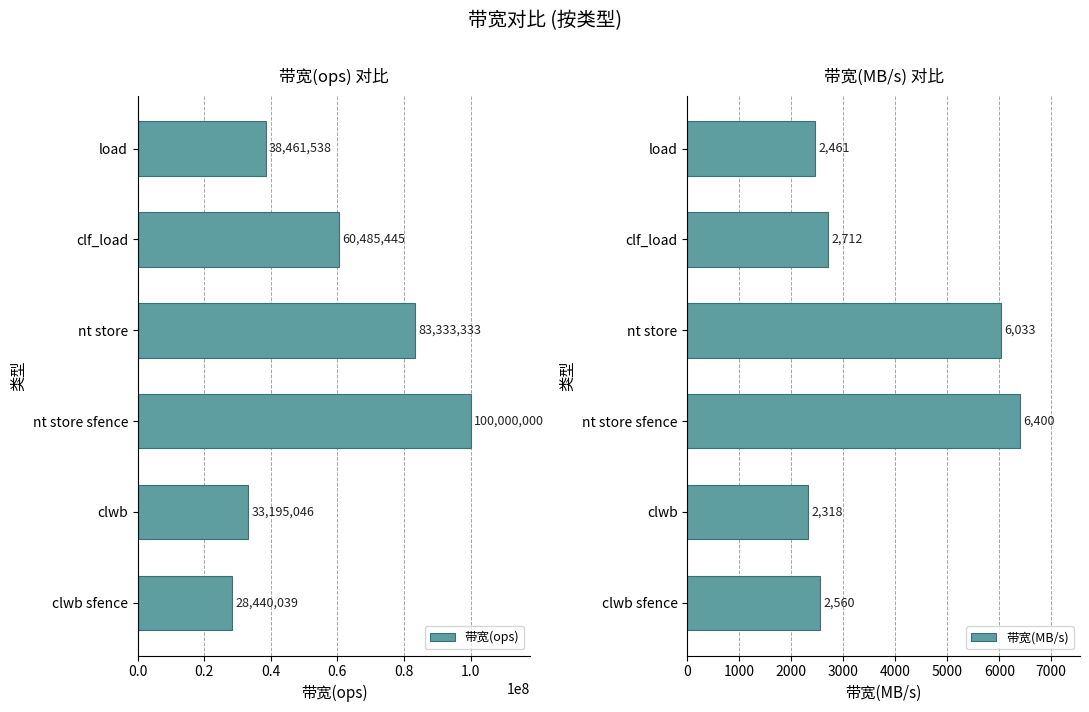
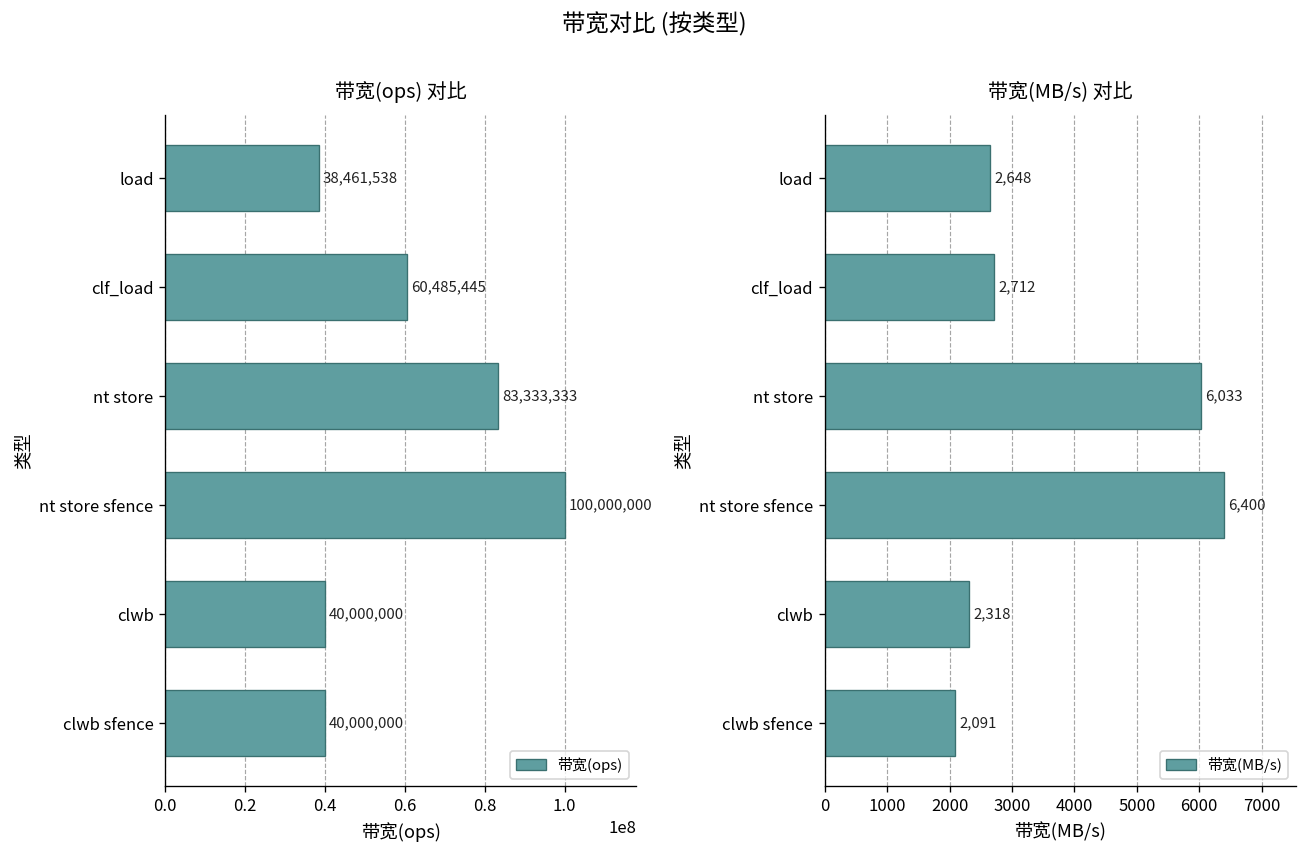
  {
    "带宽(ops) 对比": {
      "load": "38,461,538",
      "clf_load": "60,485,445",
      "nt store": "83,333,333",
      "nt store sfence": "100,000,000",
-     "clwb": "33,195,046",
-     "clwb sfence": "28,440,039"
+     "clwb": "40,000,000",
+     "clwb sfence": "40,000,000"
    },
    "带宽(MB/s) 对比": {
-     "load": "2,461",
+     "load": "2,648",
      "clf_load": "2,712",
      "nt store": "6,033",
      "nt store sfence": "6,400",
      "clwb": "2,318",
-     "clwb sfence": "2,560"
+     "clwb sfence": "2,091"
    }
  }
